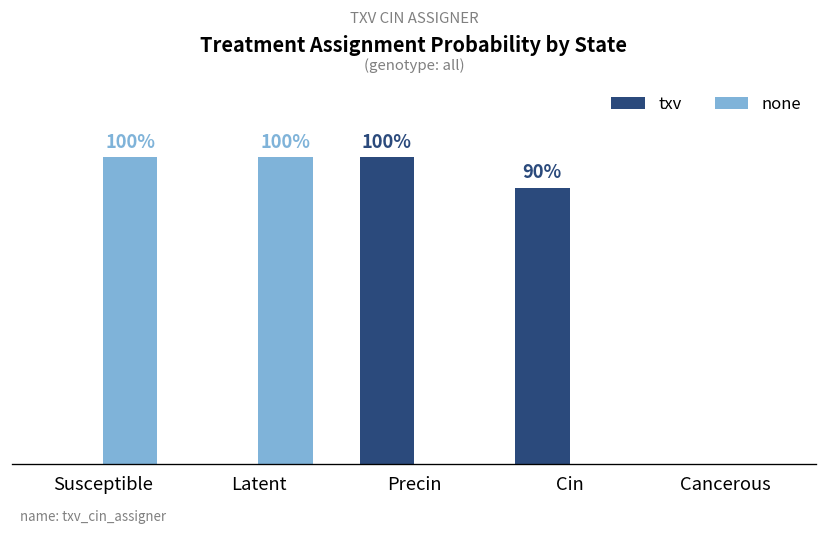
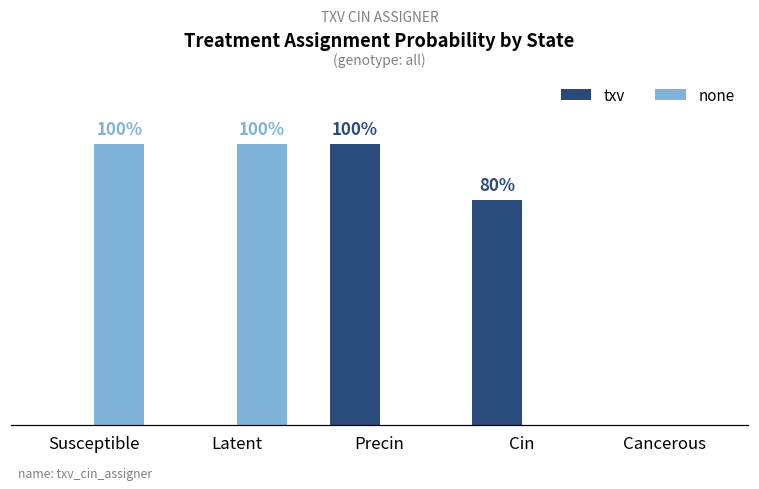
  {
    "txv": {
      "Precin": "100%",
-     "Cin": "90%"
+     "Cin": "80%"
    },
    "none": {
      "Susceptible": "100%",
      "Latent": "100%"
    }
  }
